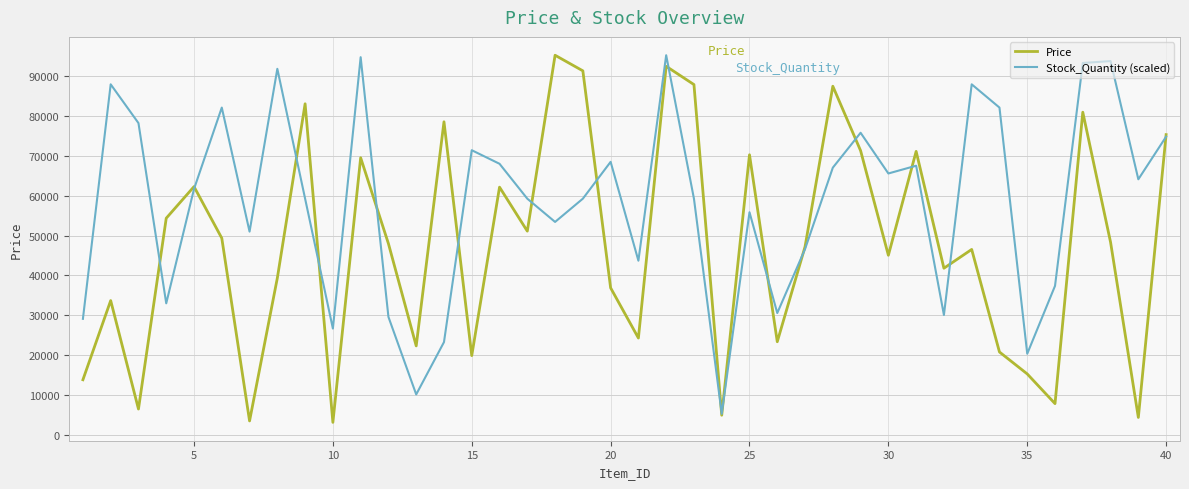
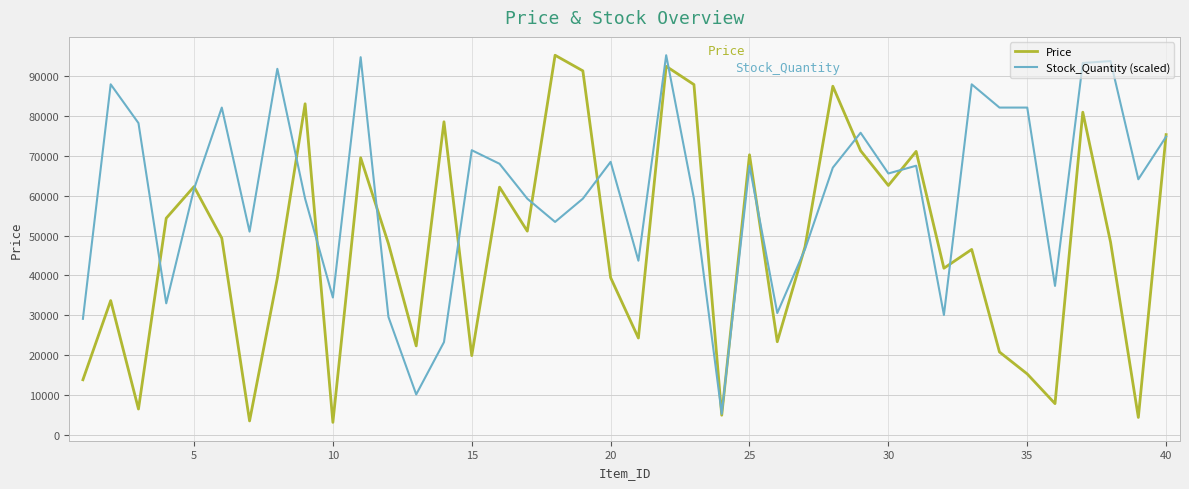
  {
    "Price": {
      "10": 3000,
      "15": 20000,
-     "20": 37000,
+     "20": 39000,
      "25": 70000,
-     "30": 45000,
+     "30": 63000,
      "35": 15000
    },
    "Stock_Quantity (scaled)": {
-     "10": 27000,
+     "10": 34000,
      "15": 71000,
      "20": 68000,
-     "25": 56000,
+     "25": 67000,
      "30": 66000,
-     "35": 20000
+     "35": 82000
    }
  }
